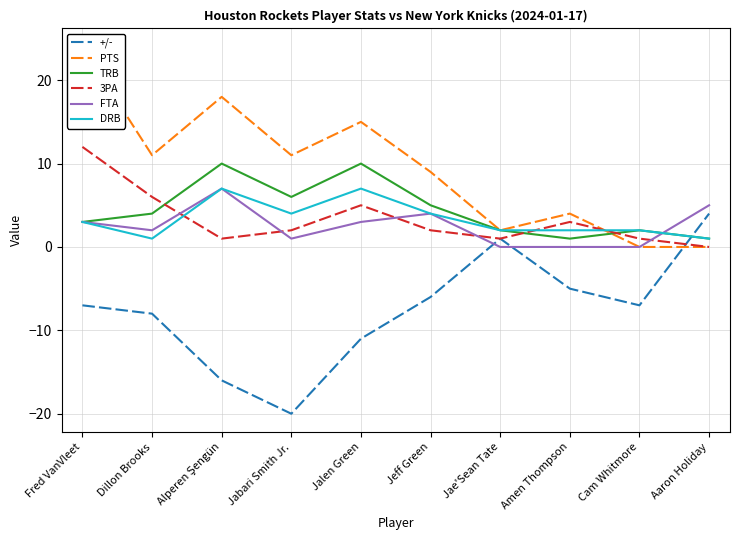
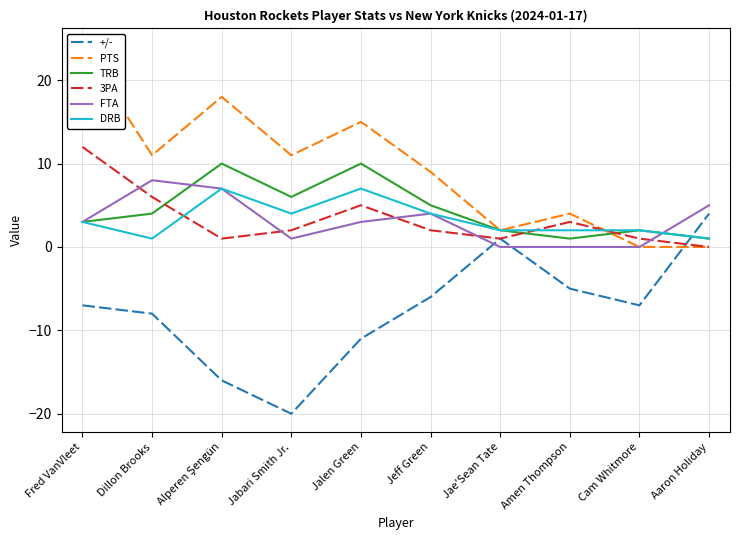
  {
    "+/-": {
      "Fred VanVleet": -7,
      "Dillon Brooks": -8,
      "Alperen Şengün": -16,
      "Jabari Smith Jr.": -20,
      "Jalen Green": -11,
      "Jeff Green": -6,
      "Amen Thompson": -5,
      "Cam Whitmore": -7,
      "Aaron Holiday": 4
    },
    "PTS": {
      "Dillon Brooks": 11,
      "Alperen Şengün": 18,
      "Jabari Smith Jr.": 11,
      "Jalen Green": 15,
      "Jeff Green": 9,
      "Amen Thompson": 4
    },
    "TRB": {
      "Dillon Brooks": 4,
      "Alperen Şengün": 10,
      "Jabari Smith Jr.": 6,
      "Jalen Green": 10,
      "Jeff Green": 5,
      "Amen Thompson": 1
    },
    "3PA": {
      "Fred VanVleet": 12,
      "Dillon Brooks": 6,
      "Alperen Şengün": 1,
      "Jabari Smith Jr.": 2,
      "Jalen Green": 5,
      "Jeff Green": 2,
      "Amen Thompson": 3,
      "Cam Whitmore": 1
    },
    "FTA": {
-     "Dillon Brooks": 2,
+     "Dillon Brooks": 8,
      "Jabari Smith Jr.": 1,
      "Jalen Green": 3,
      "Jae'Sean Tate": 0,
      "Amen Thompson": 0,
      "Aaron Holiday": 5
    },
    "DRB": {
      "Dillon Brooks": 1,
      "Jabari Smith Jr.": 4,
      "Jalen Green": 7,
      "Amen Thompson": 2
    }
  }
